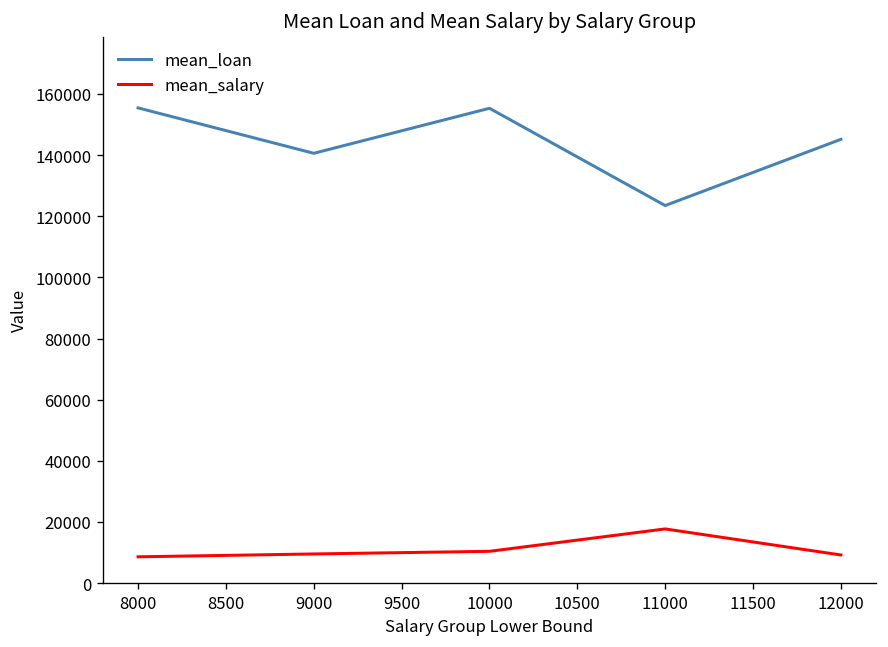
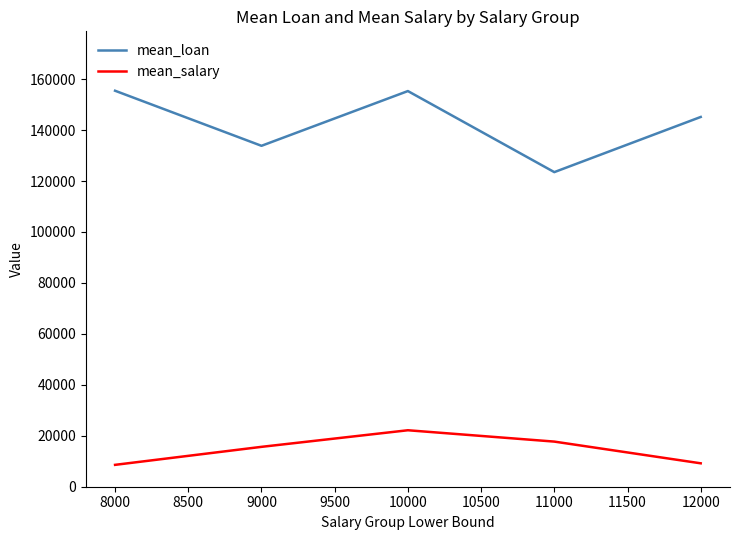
  {
    "mean_loan": {
      "8000": 155000,
-     "9000": 141000,
+     "9000": 134000,
      "10000": 155000,
      "11000": 124000,
      "12000": 145000
    },
    "mean_salary": {
      "8000": 9000,
-     "9000": 10000,
-     "10000": 10000,
+     "9000": 16000,
+     "10000": 22000,
      "11000": 18000,
      "12000": 9000
    }
  }
